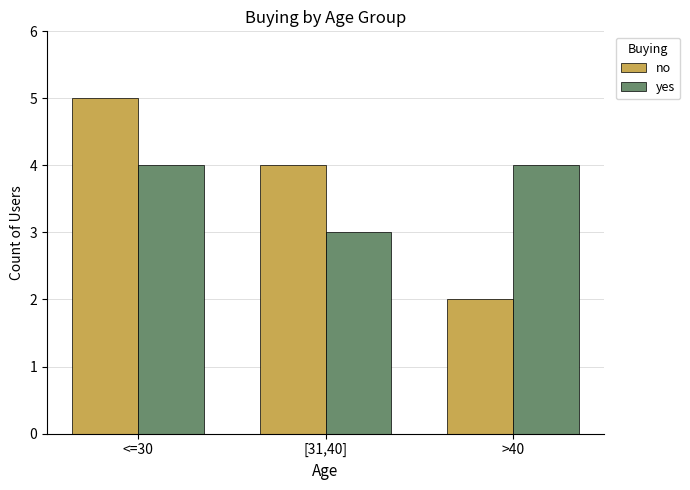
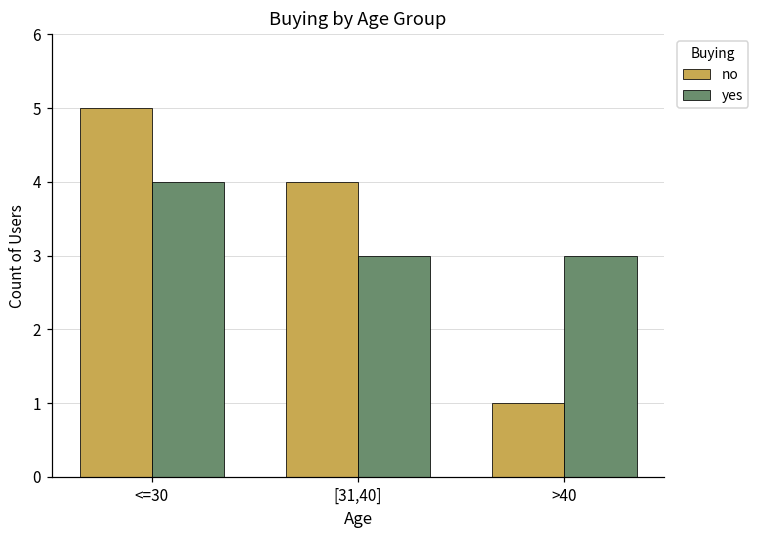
  {
    "no": {
      "<=30": 5,
      "[31,40]": 4,
-     ">40": 2
+     ">40": 1
    },
    "yes": {
      "<=30": 4,
      "[31,40]": 3,
-     ">40": 4
+     ">40": 3
    }
  }
